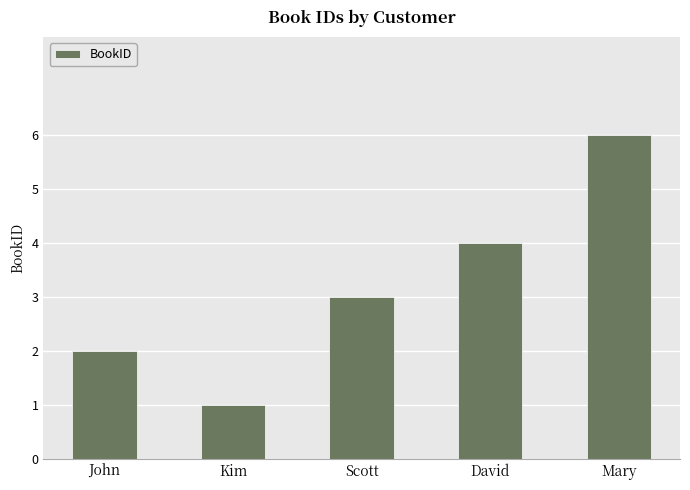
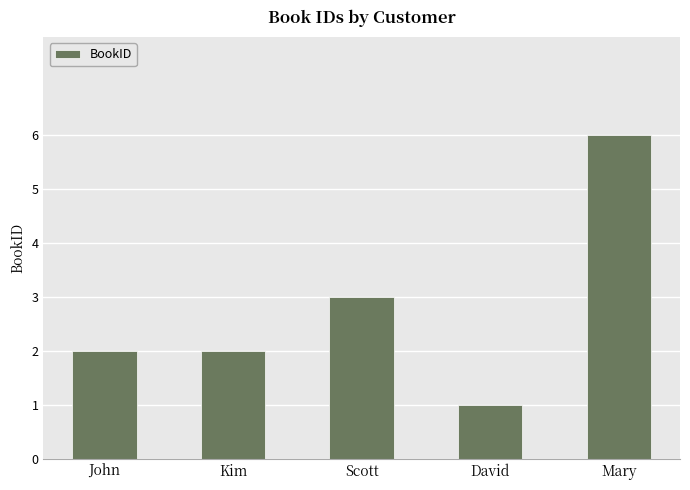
  {
    "John": 2,
-   "Kim": 1,
+   "Kim": 2,
    "Scott": 3,
-   "David": 4,
+   "David": 1,
    "Mary": 6
  }
